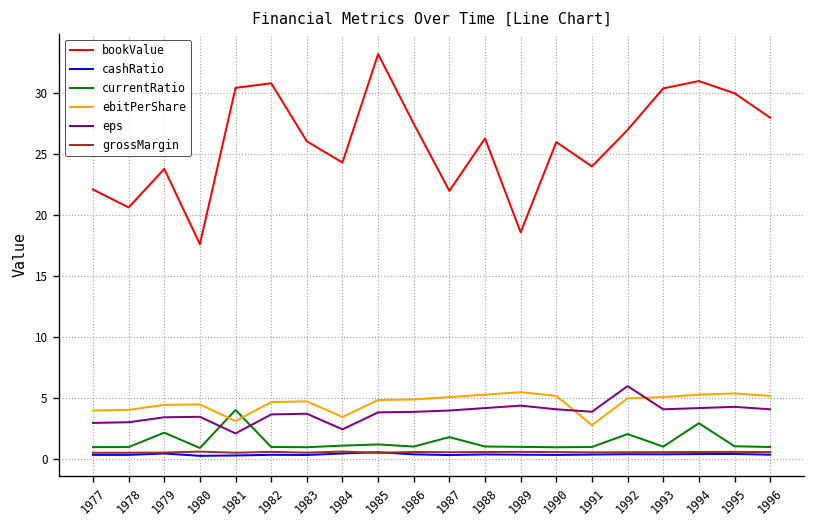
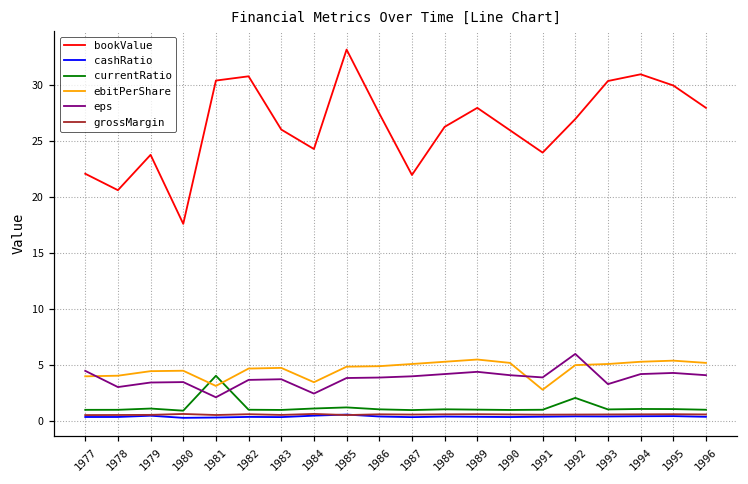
  {
    "bookValue": {
      "1977": 22.1,
      "1978": 20.6,
      "1979": 23.8,
      "1980": 17.6,
      "1981": 30.4,
      "1982": 30.8,
      "1983": 26.1,
      "1984": 24.3,
      "1985": 33.2,
      "1986": 27.5,
      "1987": 22.0,
      "1988": 26.3,
-     "1989": 18.6,
+     "1989": 28.0,
      "1990": 26.0,
      "1991": 24.0,
      "1992": 27.0,
      "1993": 30.4,
      "1994": 31.0,
      "1995": 30.0,
      "1996": 28.0
    },
    "cashRatio": {
      "1980": 0.3
    },
    "currentRatio": {
      "1977": 1.0,
      "1978": 1.0,
-     "1979": 2.2,
+     "1979": 1.1,
      "1980": 0.9,
      "1981": 4.0,
      "1982": 1.0,
      "1983": 1.0,
      "1984": 1.1,
      "1985": 1.2,
      "1986": 1.0,
-     "1987": 1.8,
+     "1987": 1.0,
      "1988": 1.1,
      "1989": 1.0,
      "1990": 1.0,
      "1991": 1.0,
      "1992": 2.1,
      "1993": 1.0,
-     "1994": 3.0,
+     "1994": 1.1,
      "1995": 1.1,
      "1996": 1.0
    },
    "ebitPerShare": {
      "1977": 4.0,
      "1978": 4.1,
      "1979": 4.5,
      "1980": 4.5,
      "1981": 3.1,
      "1982": 4.7,
      "1983": 4.8,
      "1984": 3.5,
      "1985": 4.9,
      "1986": 4.9,
      "1987": 5.1,
      "1988": 5.3,
      "1989": 5.5,
      "1990": 5.2,
      "1991": 2.8,
      "1992": 5.0,
      "1993": 5.1,
      "1994": 5.3,
      "1995": 5.4,
      "1996": 5.2
    },
    "eps": {
-     "1977": 3.0,
+     "1977": 4.5,
      "1978": 3.0,
      "1979": 3.4,
      "1980": 3.5,
      "1981": 2.1,
      "1982": 3.7,
      "1983": 3.7,
      "1984": 2.5,
      "1985": 3.8,
      "1986": 3.9,
      "1987": 4.0,
      "1988": 4.2,
      "1989": 4.4,
      "1990": 4.1,
      "1991": 3.9,
      "1992": 6.0,
-     "1993": 4.1,
+     "1993": 3.3,
      "1994": 4.2,
      "1995": 4.3,
      "1996": 4.1
    },
    "grossMargin": {
      "1980": 0.6
    }
  }
